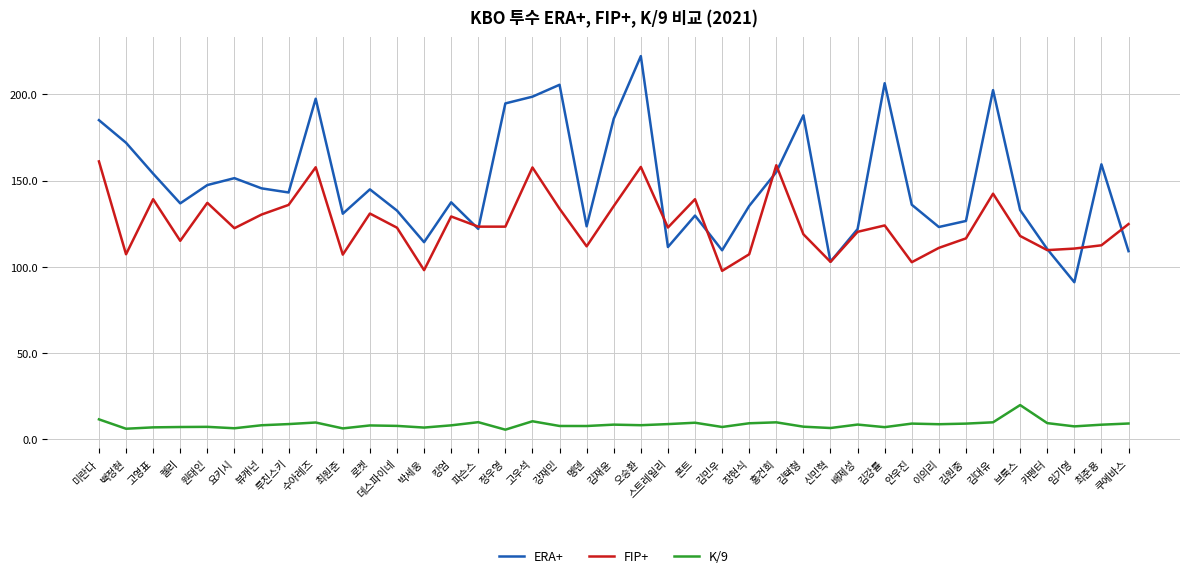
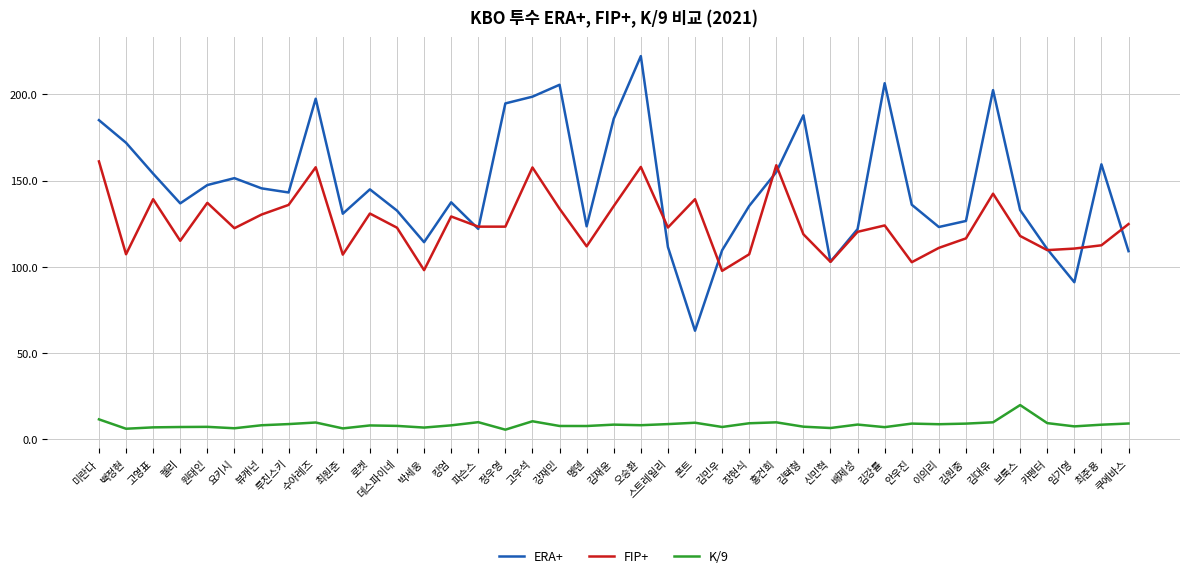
  {
    "ERA+": {
      "미란다": 185,
      "백정현": 172,
      "고영표": 154,
      "켈리": 137,
      "원태인": 147,
      "요키시": 151,
      "뷰캐넌": 146,
      "루친스키": 143,
      "수아레즈": 197,
      "최원준": 131,
      "로켓": 145,
      "데스파이네": 133,
      "박세웅": 114,
      "킹엄": 137,
      "정우영": 195,
      "고우석": 199,
      "강재민": 206,
      "멩덴": 124,
      "김재윤": 186,
      "오승환": 222,
      "스트레일리": 112,
-     "폰트": 130,
+     "폰트": 63,
      "김민우": 110,
      "장현식": 135,
      "홍건희": 155,
      "김택형": 188,
      "배제성": 122,
      "김강률": 206,
      "안우진": 136,
      "이의리": 123,
      "김원중": 127,
      "김대유": 202,
      "브룩스": 133,
      "임기영": 91,
      "최준용": 159,
      "쿠에바스": 109
    },
    "FIP+": {
      "미란다": 161,
      "백정현": 107,
      "고영표": 139,
      "켈리": 115,
      "원태인": 137,
      "요키시": 122,
      "뷰캐넌": 130,
      "루친스키": 136,
      "수아레즈": 158,
      "최원준": 107,
      "로켓": 131,
      "데스파이네": 123,
      "박세웅": 98,
      "킹엄": 129,
      "정우영": 123,
      "고우석": 158,
      "강재민": 134,
      "멩덴": 112,
      "김재윤": 135,
      "오승환": 158,
      "스트레일리": 123,
      "폰트": 139,
      "김민우": 98,
      "장현식": 107,
      "홍건희": 159,
      "김택형": 119,
      "배제성": 120,
      "김강률": 124,
      "안우진": 103,
      "이의리": 111,
      "김원중": 117,
      "김대유": 142,
      "브룩스": 118,
      "임기영": 111,
      "최준용": 113,
      "쿠에바스": 125
    },
    "K/9": {
      "미란다": 12,
      "백정현": 6,
      "고영표": 7,
      "켈리": 7,
      "원태인": 7,
      "요키시": 7,
      "뷰캐넌": 8,
      "루친스키": 9,
      "수아레즈": 10,
      "최원준": 6,
      "로켓": 8,
      "데스파이네": 8,
      "박세웅": 7,
      "킹엄": 8,
      "파슨스": 10,
      "정우영": 6,
      "고우석": 11,
      "강재민": 8,
      "멩덴": 8,
      "김재윤": 9,
      "오승환": 8,
      "스트레일리": 9,
      "폰트": 10,
      "김민우": 7,
      "장현식": 9,
      "홍건희": 10,
      "김택형": 7,
      "신민혁": 7,
      "배제성": 9,
      "김강률": 7,
      "안우진": 9,
      "이의리": 9,
      "김원중": 9,
      "김대유": 10,
      "브룩스": 20,
      "카펜터": 9,
      "임기영": 8,
      "최준용": 9,
      "쿠에바스": 9
    }
  }
